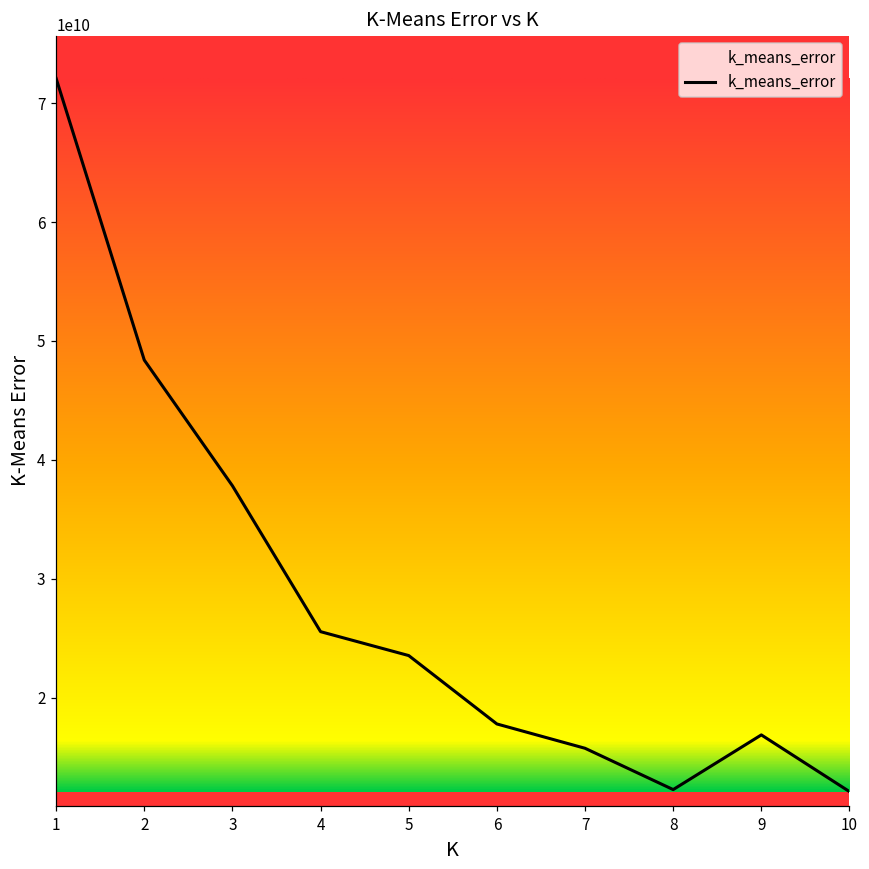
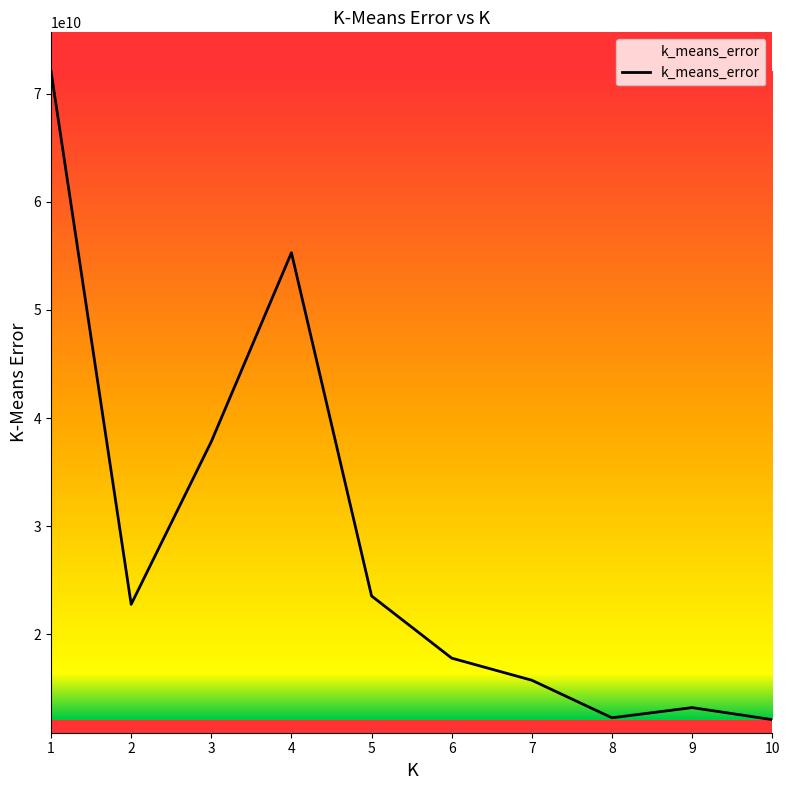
  {
    "1": 72100000000,
-   "2": 48400000000,
+   "2": 22800000000,
    "3": 37800000000,
-   "4": 25600000000,
+   "4": 55300000000,
    "5": 23500000000,
    "6": 17800000000,
    "7": 15700000000,
    "8": 12300000000,
-   "9": 16900000000,
+   "9": 13200000000,
    "10": 12100000000
  }
